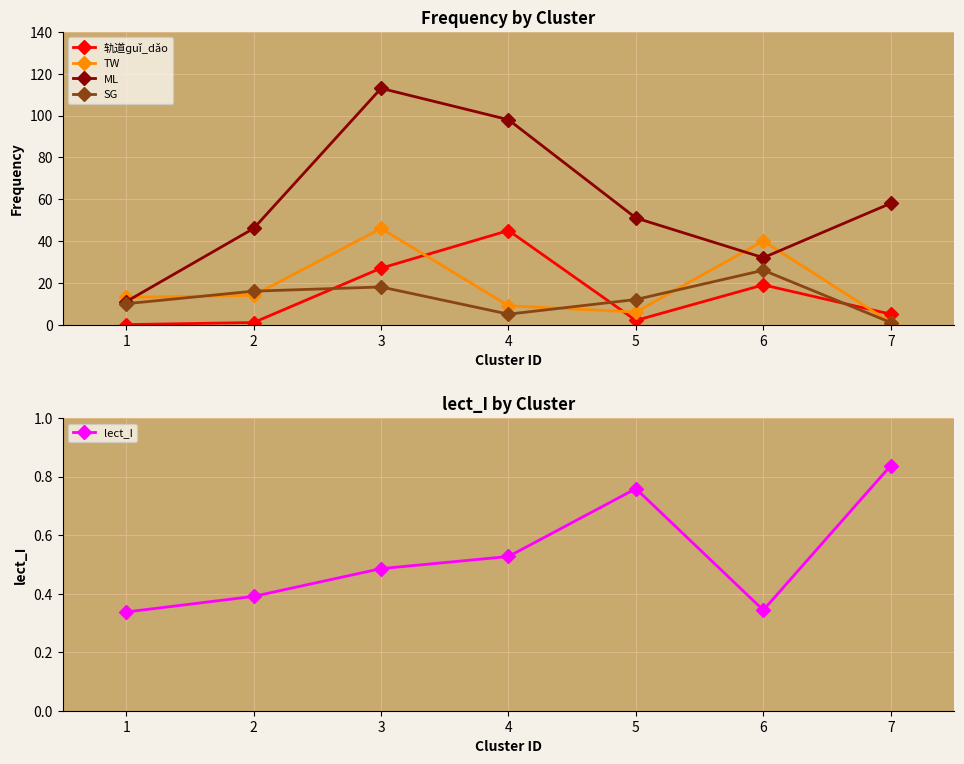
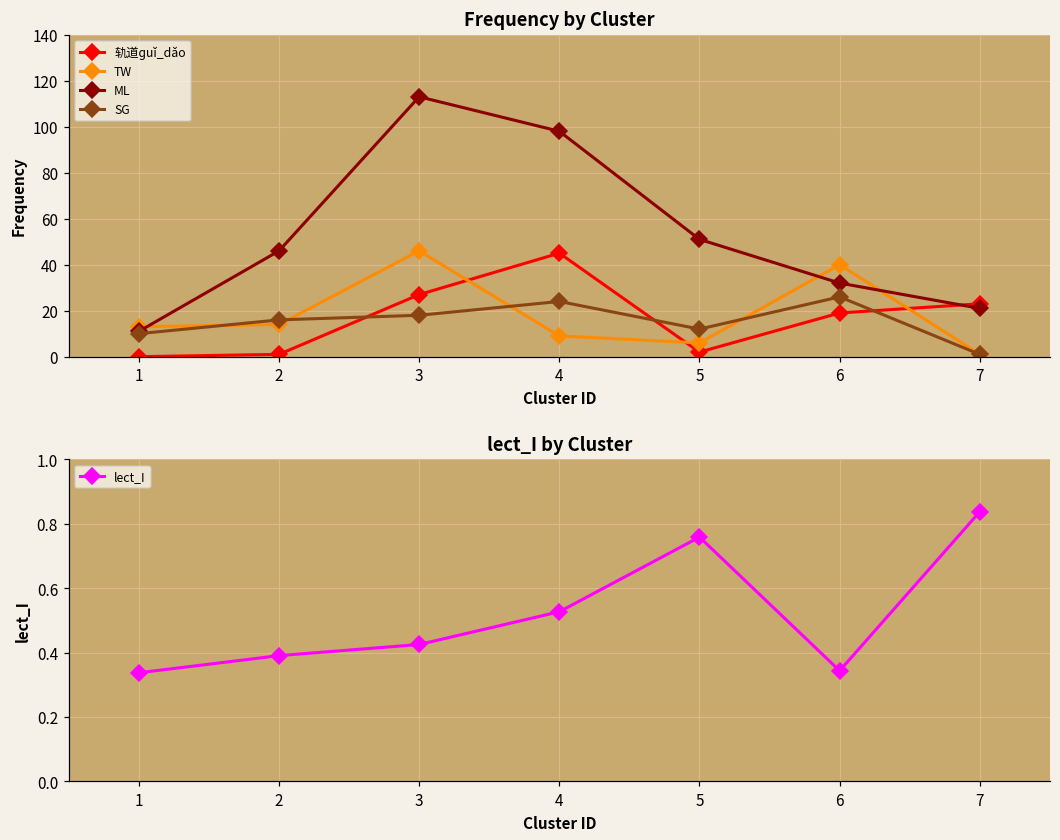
  {
    "Frequency by Cluster": {
      "轨道ɡuǐ_dǎo": {
        "1": 0,
        "2": 1,
        "3": 27,
        "4": 45,
        "5": 2,
        "6": 19,
-       "7": 5
+       "7": 23
      },
      "TW": {
        "1": 13,
        "2": 14,
        "3": 46,
        "4": 9,
        "5": 6,
        "6": 40
      },
      "ML": {
        "2": 46,
        "3": 113,
        "4": 98,
        "5": 51,
        "6": 32,
-       "7": 58
+       "7": 21
      },
      "SG": {
        "2": 16,
        "3": 18,
-       "4": 5,
+       "4": 24,
        "5": 12,
        "6": 26
      }
    },
    "lect_I by Cluster": {
      "1": 0.34,
      "2": 0.39,
-     "3": 0.49,
+     "3": 0.43,
      "4": 0.53,
      "5": 0.76,
      "6": 0.34,
      "7": 0.84
    }
  }
